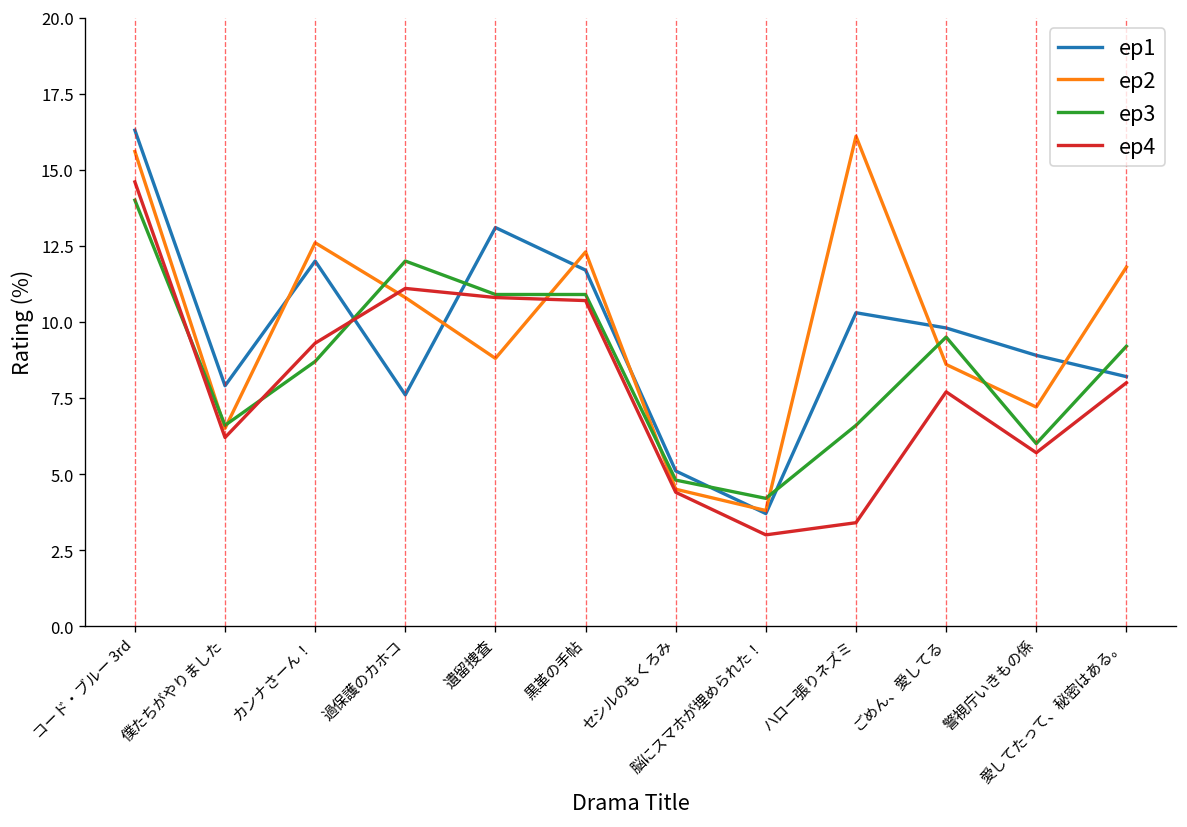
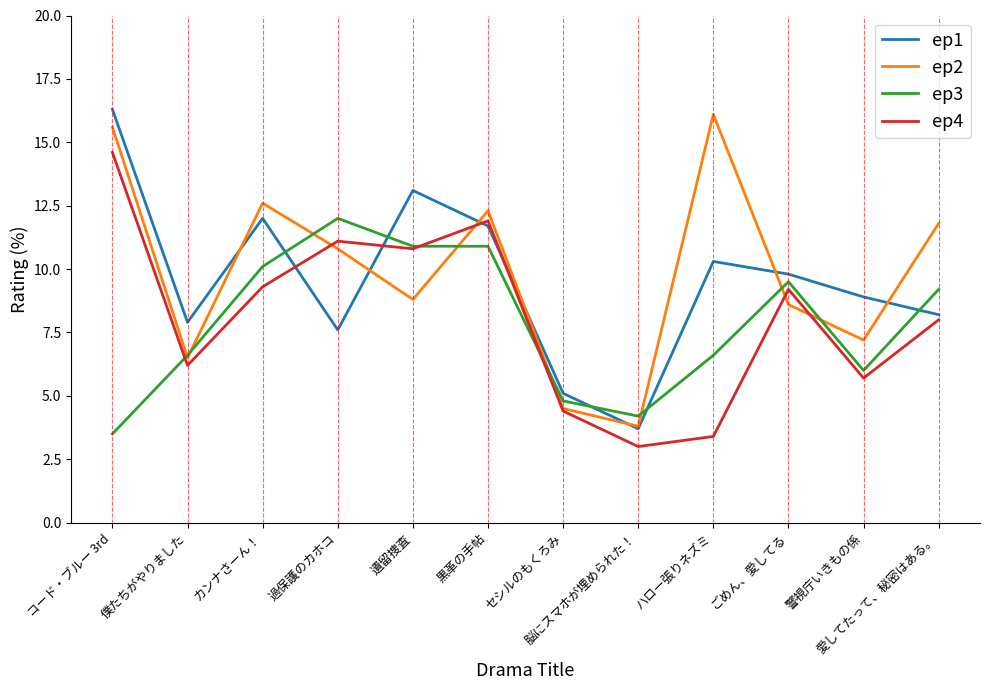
  {
    "ep1": {
      "コード・ブルー 3rd": 16.3,
      "僕たちがやりました": 7.9,
      "カンナさーん！": 12.0,
      "過保護のカホコ": 7.6,
      "遺留捜査": 13.1,
      "黒革の手帖": 11.7,
      "セシルのもくろみ": 5.1,
      "ハロー張りネズミ": 10.3,
      "ごめん、愛してる": 9.8,
      "警視庁いきもの係": 8.9,
      "愛してたって、秘密はある。": 8.2
    },
    "ep2": {
      "コード・ブルー 3rd": 15.6,
      "カンナさーん！": 12.6,
      "過保護のカホコ": 10.8,
      "遺留捜査": 8.8,
      "黒革の手帖": 12.3,
      "セシルのもくろみ": 4.5,
      "ハロー張りネズミ": 16.1,
      "ごめん、愛してる": 8.6,
      "警視庁いきもの係": 7.2,
      "愛してたって、秘密はある。": 11.8
    },
    "ep3": {
-     "コード・ブルー 3rd": 14.0,
-     "カンナさーん！": 8.7,
+     "コード・ブルー 3rd": 3.5,
+     "カンナさーん！": 10.1,
      "過保護のカホコ": 12.0,
      "遺留捜査": 10.9,
      "黒革の手帖": 10.9,
      "セシルのもくろみ": 4.8,
      "脳にスマホが埋められた！": 4.2,
      "ハロー張りネズミ": 6.6,
      "ごめん、愛してる": 9.5,
      "警視庁いきもの係": 6.0,
      "愛してたって、秘密はある。": 9.2
    },
    "ep4": {
      "コード・ブルー 3rd": 14.6,
      "僕たちがやりました": 6.2,
      "カンナさーん！": 9.3,
      "過保護のカホコ": 11.1,
      "遺留捜査": 10.8,
-     "黒革の手帖": 10.7,
+     "黒革の手帖": 11.9,
      "セシルのもくろみ": 4.4,
      "脳にスマホが埋められた！": 3.0,
      "ハロー張りネズミ": 3.4,
-     "ごめん、愛してる": 7.7,
+     "ごめん、愛してる": 9.2,
      "警視庁いきもの係": 5.7,
      "愛してたって、秘密はある。": 8.0
    }
  }
